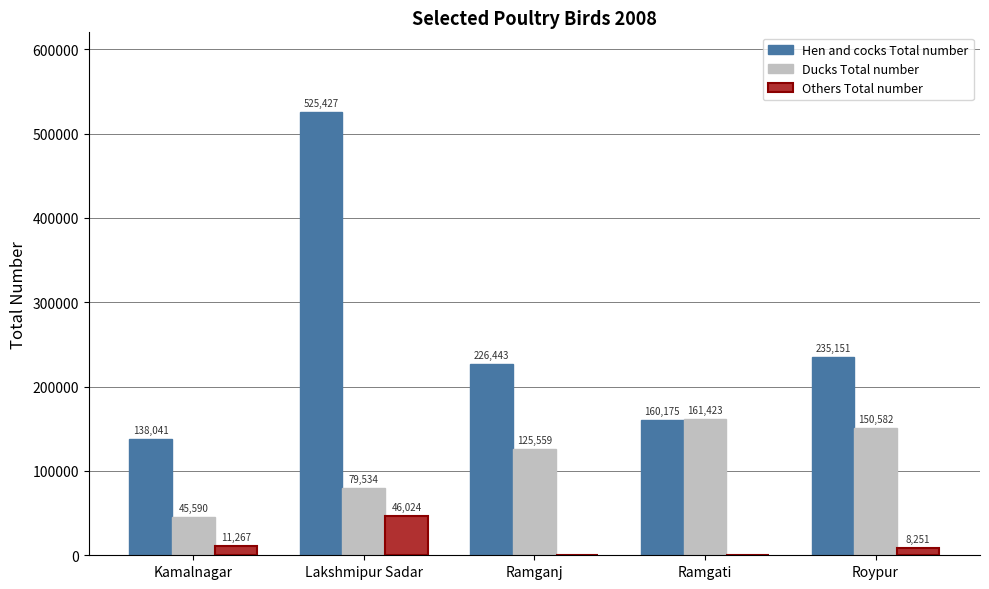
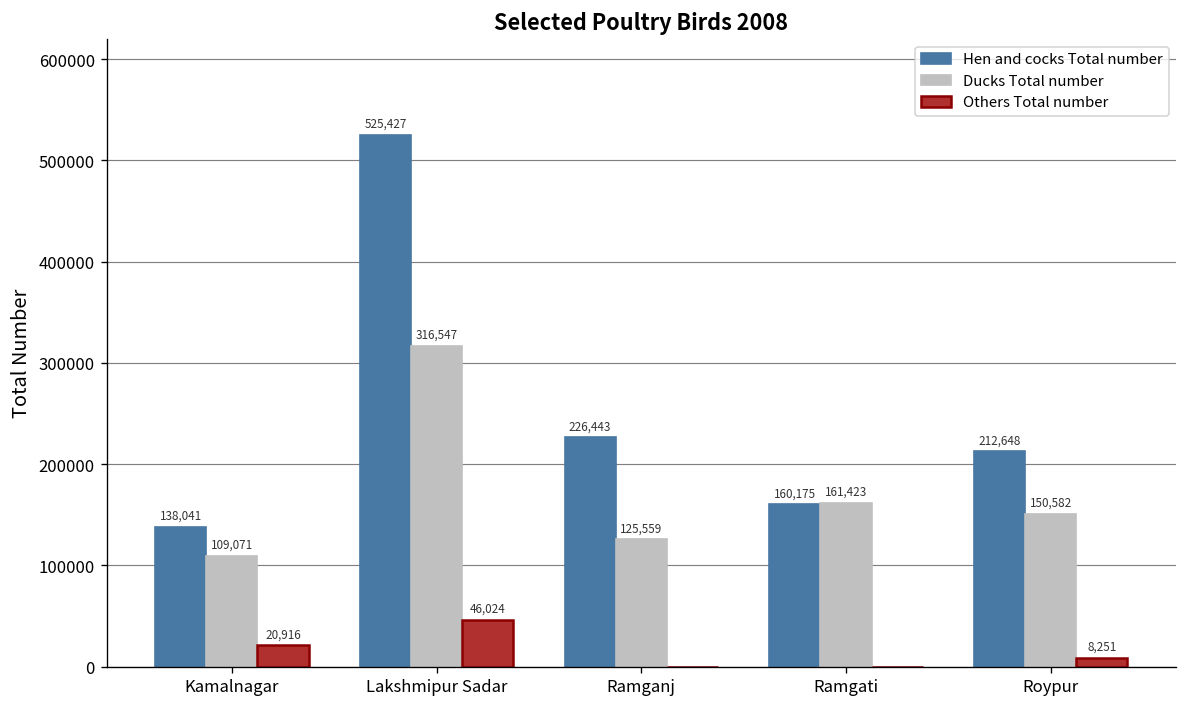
  {
    "Hen and cocks Total number": {
      "Kamalnagar": "138,041",
      "Lakshmipur Sadar": "525,427",
      "Ramganj": "226,443",
      "Ramgati": "160,175",
-     "Roypur": "235,151"
+     "Roypur": "212,648"
    },
    "Ducks Total number": {
-     "Kamalnagar": "45,590",
-     "Lakshmipur Sadar": "79,534",
+     "Kamalnagar": "109,071",
+     "Lakshmipur Sadar": "316,547",
      "Ramganj": "125,559",
      "Ramgati": "161,423",
      "Roypur": "150,582"
    },
    "Others Total number": {
-     "Kamalnagar": "11,267",
+     "Kamalnagar": "20,916",
      "Lakshmipur Sadar": "46,024",
      "Roypur": "8,251"
    }
  }
